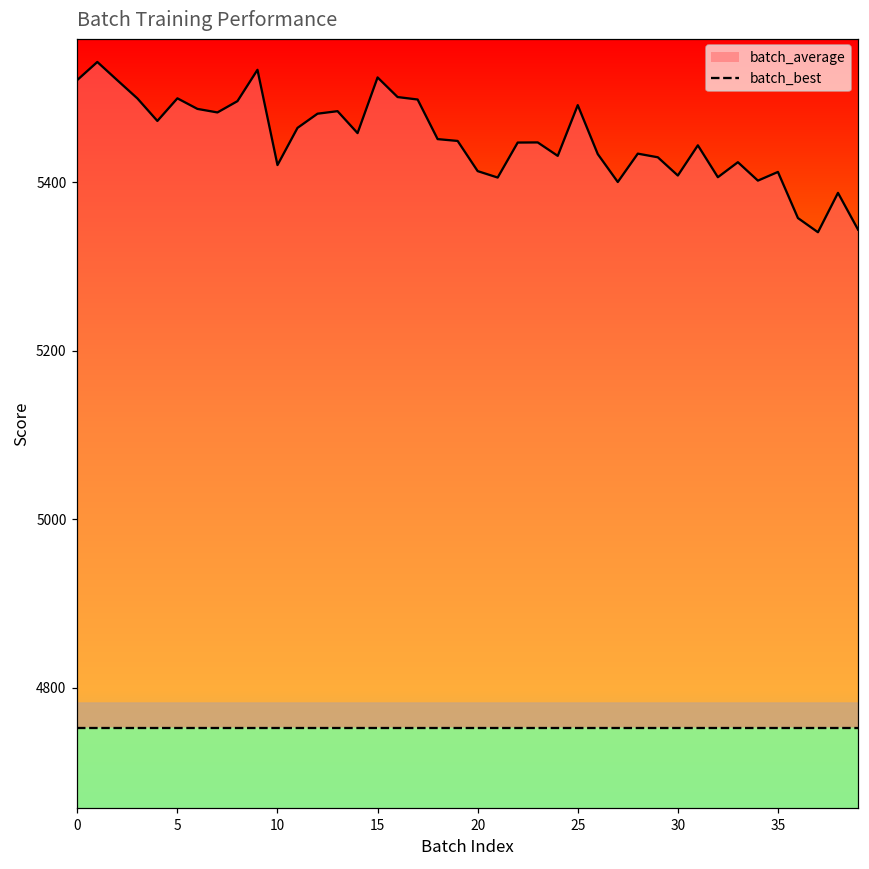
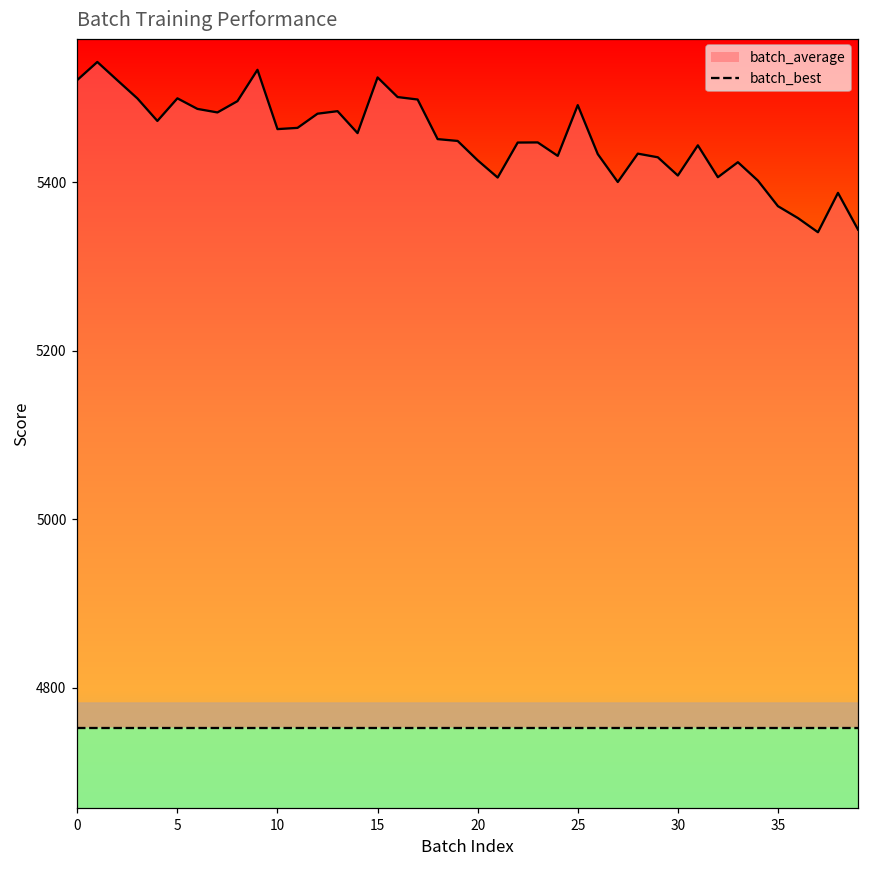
  {
    "batch_average": {
      "0": 5520,
      "5": 5500,
-     "10": 5420,
+     "10": 5460,
      "15": 5520,
-     "20": 5410,
+     "20": 5430,
      "25": 5490,
      "30": 5410,
-     "35": 5410
+     "35": 5370
    }
  }
